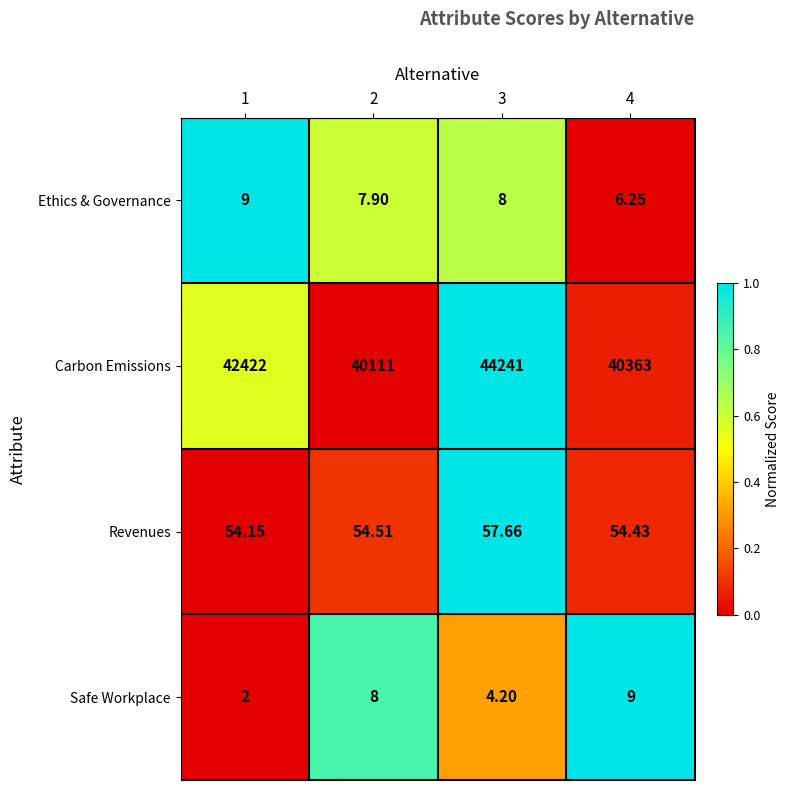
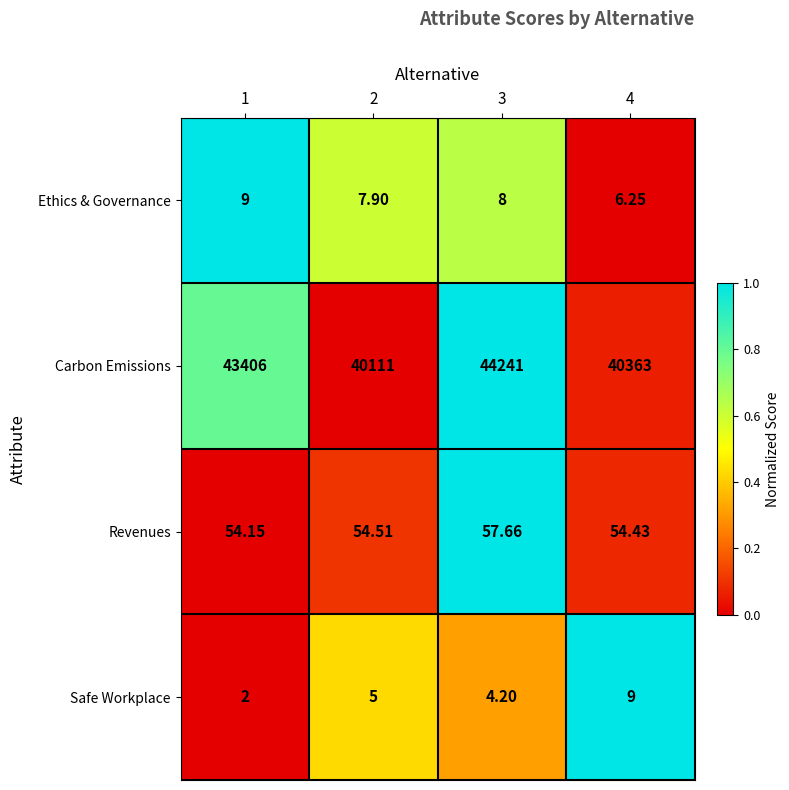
  {
    "Ethics & Governance": {
      "1": 9,
      "2": 7.90,
      "3": 8,
      "4": 6.25
    },
    "Carbon Emissions": {
-     "1": 42422,
+     "1": 43406,
      "2": 40111,
      "3": 44241,
      "4": 40363
    },
    "Revenues": {
      "1": 54.15,
      "2": 54.51,
      "3": 57.66,
      "4": 54.43
    },
    "Safe Workplace": {
      "1": 2,
-     "2": 8,
+     "2": 5,
      "3": 4.20,
      "4": 9
    }
  }
